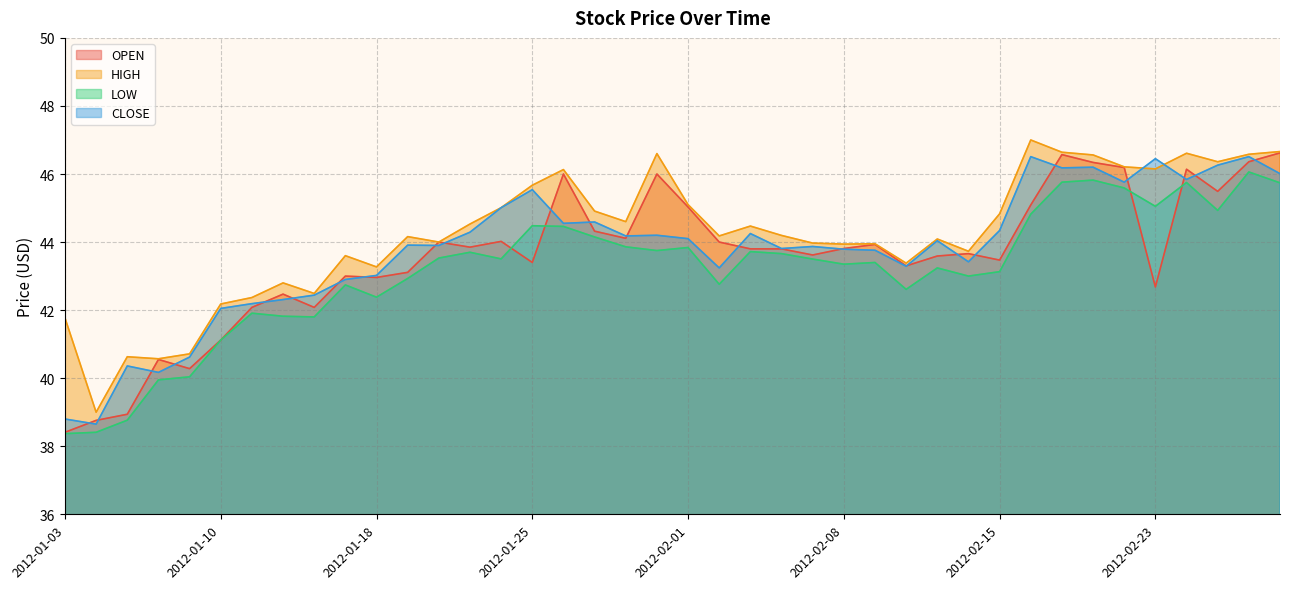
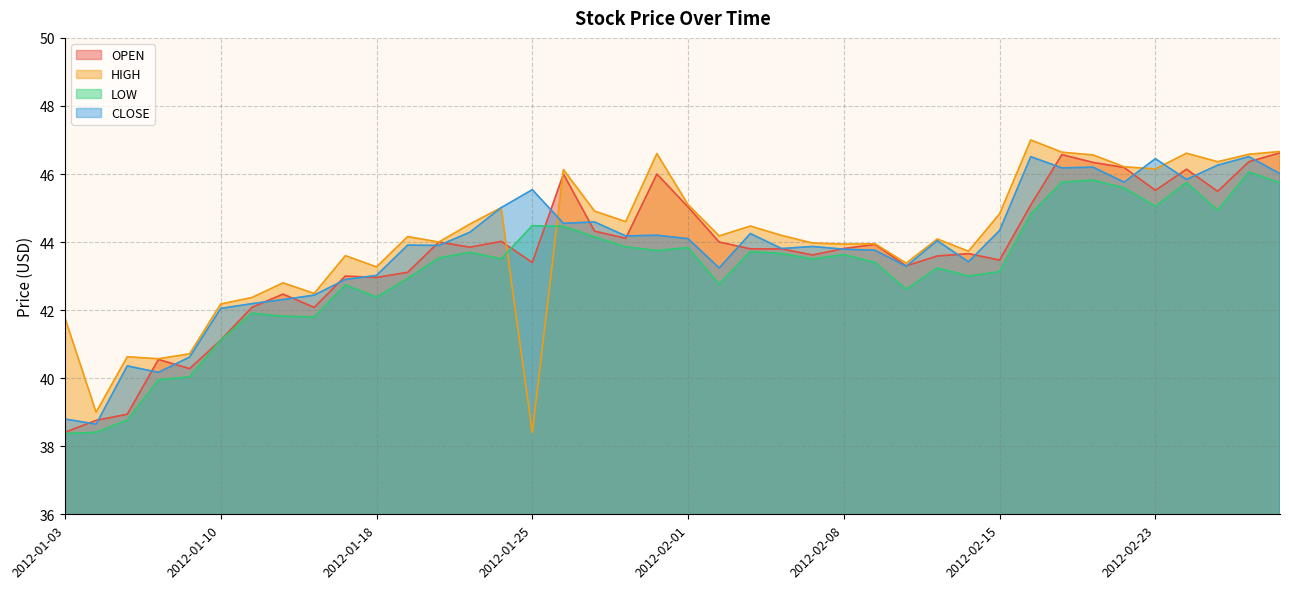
  {
    "OPEN": {
      "2012-01-25": 43.4,
      "2012-02-15": 43.5,
-     "2012-02-23": 42.7
+     "2012-02-23": 45.5
    },
    "HIGH": {
      "2012-01-03": 41.8,
      "2012-01-10": 42.2,
      "2012-01-18": 43.3,
-     "2012-01-25": 45.7,
+     "2012-01-25": 38.4,
      "2012-02-08": 43.9,
      "2012-02-15": 44.8,
      "2012-02-23": 46.2
    },
    "LOW": {
      "2012-01-18": 42.4,
      "2012-01-25": 44.5,
      "2012-02-01": 43.8,
-     "2012-02-08": 43.4,
+     "2012-02-08": 43.6,
      "2012-02-15": 43.1,
      "2012-02-23": 45.1
    },
    "CLOSE": {
      "2012-01-03": 38.8,
      "2012-01-10": 42.1,
      "2012-01-25": 45.5,
      "2012-02-01": 44.1,
      "2012-02-15": 44.3,
      "2012-02-23": 46.5
    }
  }
